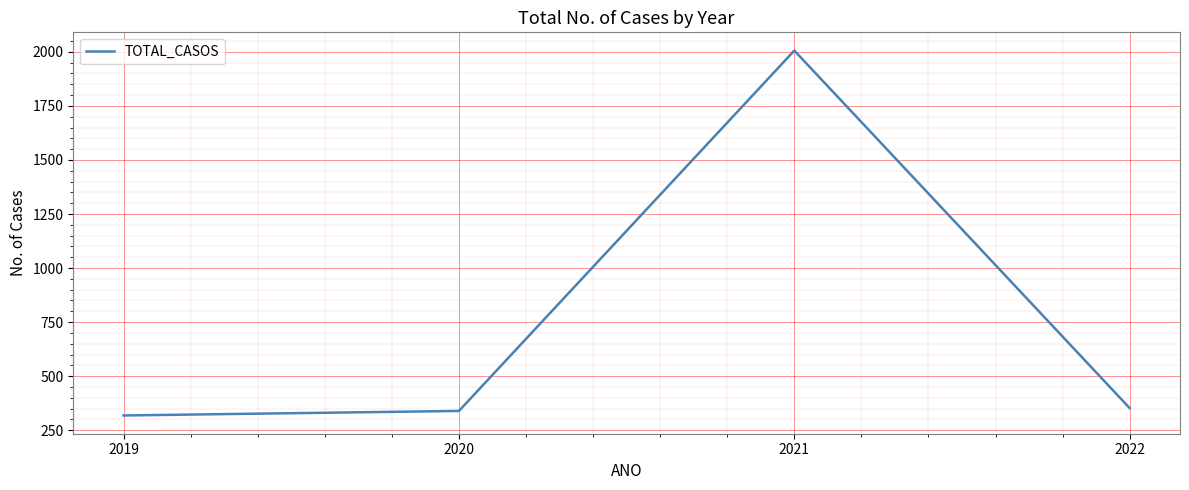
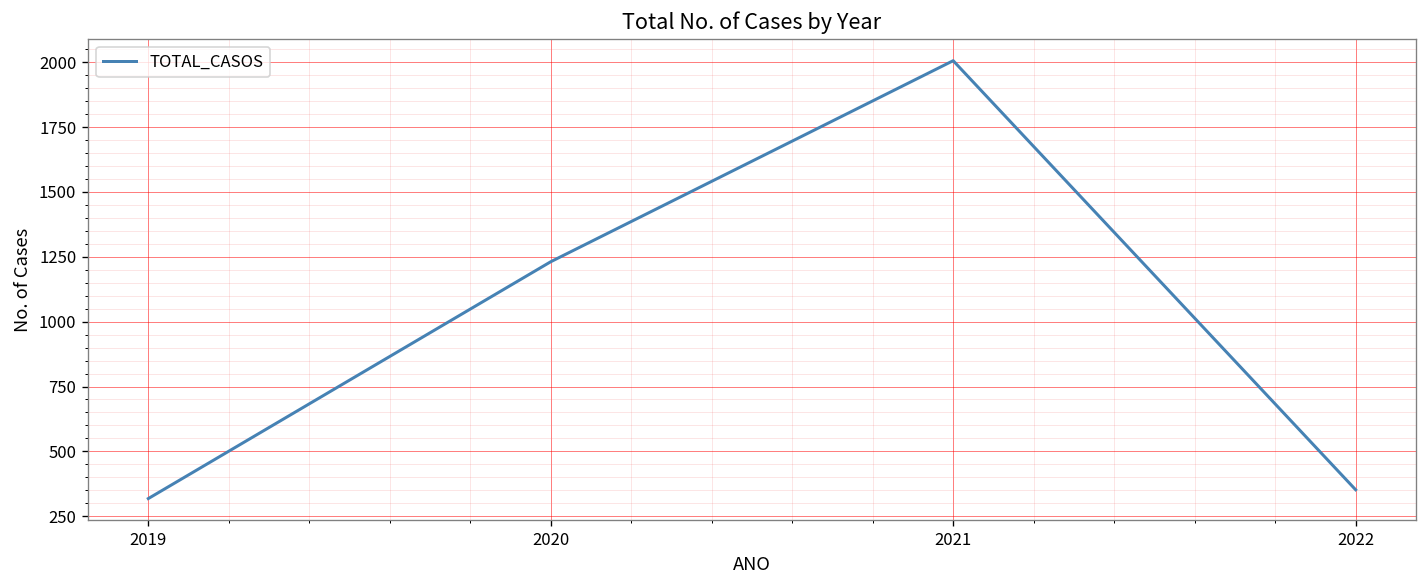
  {
    "2019": 320,
-   "2020": 340,
+   "2020": 1230,
    "2021": 2010,
    "2022": 350
  }
